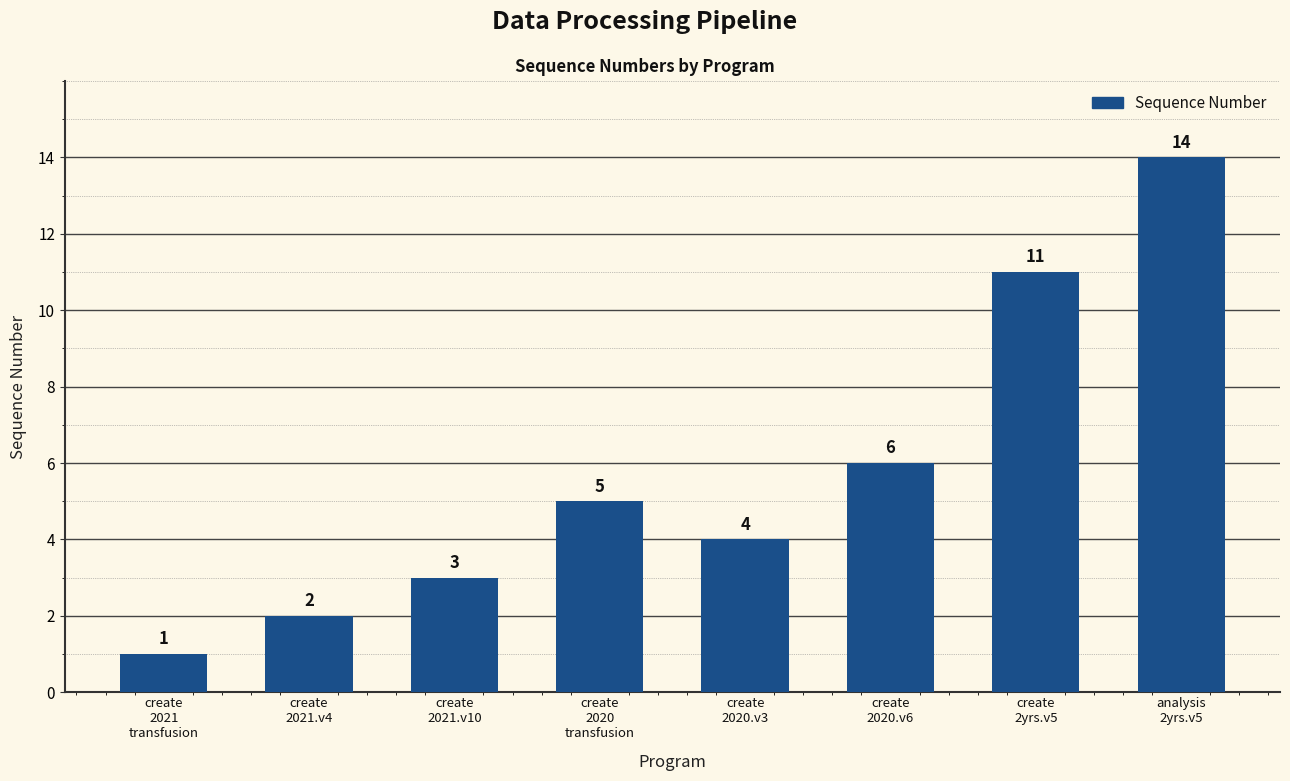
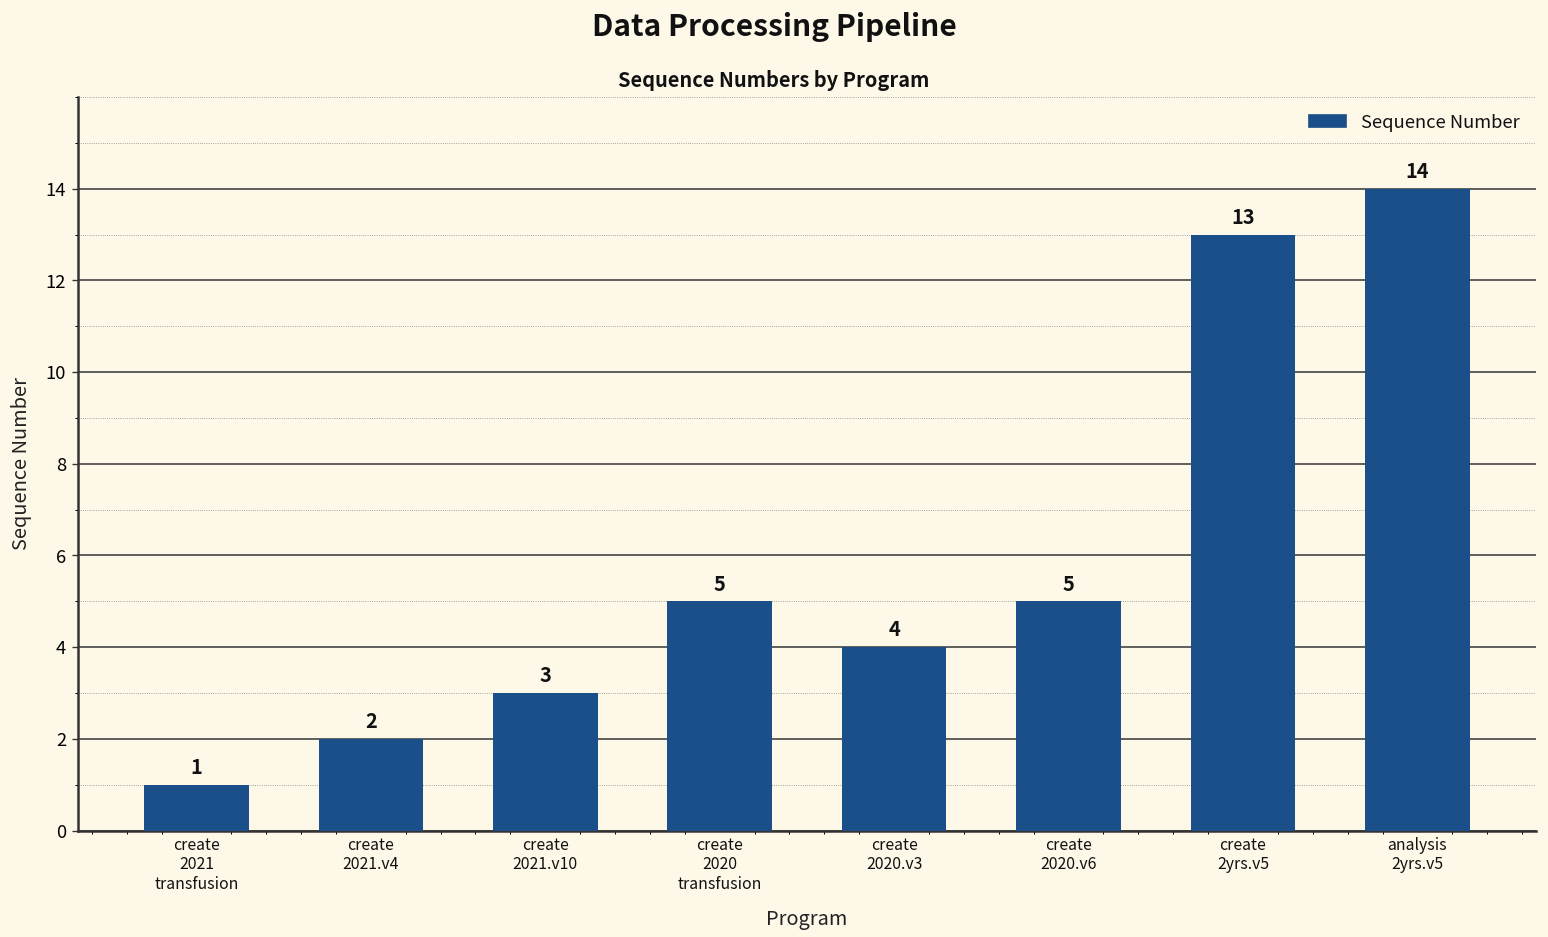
  {
    "create 2021 transfusion": 1,
    "create 2021.v4": 2,
    "create 2021.v10": 3,
    "create 2020 transfusion": 5,
    "create 2020.v3": 4,
-   "create 2020.v6": 6,
-   "create 2yrs.v5": 11,
+   "create 2020.v6": 5,
+   "create 2yrs.v5": 13,
    "analysis 2yrs.v5": 14
  }
